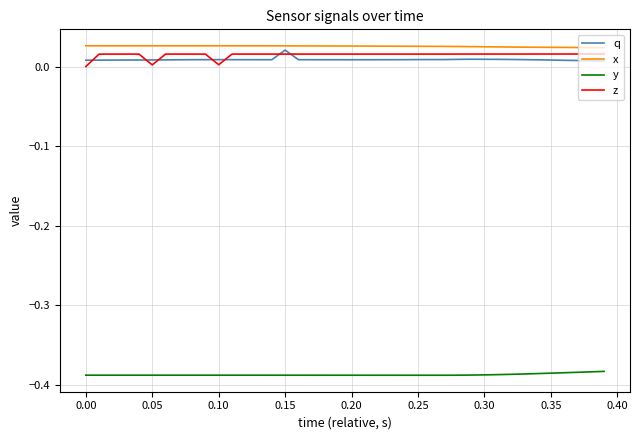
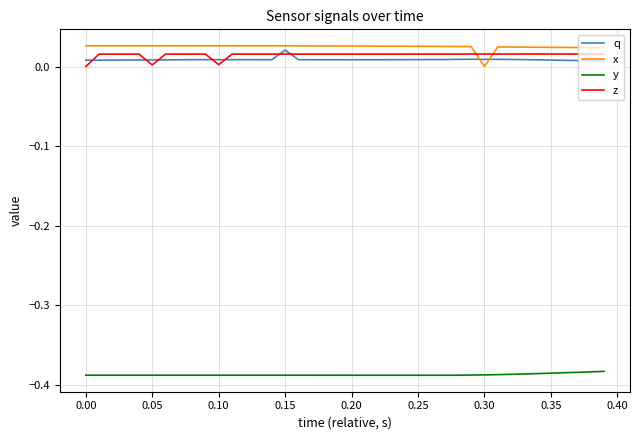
  {
    "q": {
      "0.00": 0.01,
      "0.05": 0.01,
      "0.10": 0.01,
      "0.15": 0.02,
      "0.20": 0.01,
      "0.25": 0.01,
      "0.30": 0.01,
      "0.35": 0.01
    },
    "x": {
      "0.00": 0.03,
      "0.05": 0.03,
      "0.10": 0.03,
      "0.15": 0.03,
      "0.20": 0.03,
      "0.25": 0.03,
-     "0.30": 0.03,
+     "0.30": 0.00,
      "0.35": 0.02
    },
    "y": {
      "0.00": -0.39,
      "0.05": -0.39,
      "0.10": -0.39,
      "0.15": -0.39,
      "0.20": -0.39,
      "0.25": -0.39,
      "0.30": -0.39,
      "0.35": -0.39
    },
    "z": {
      "0.00": 0.00,
      "0.05": 0.00,
      "0.10": 0.00,
      "0.15": 0.02,
      "0.20": 0.02,
      "0.25": 0.02,
      "0.30": 0.02,
      "0.35": 0.02
    }
  }
